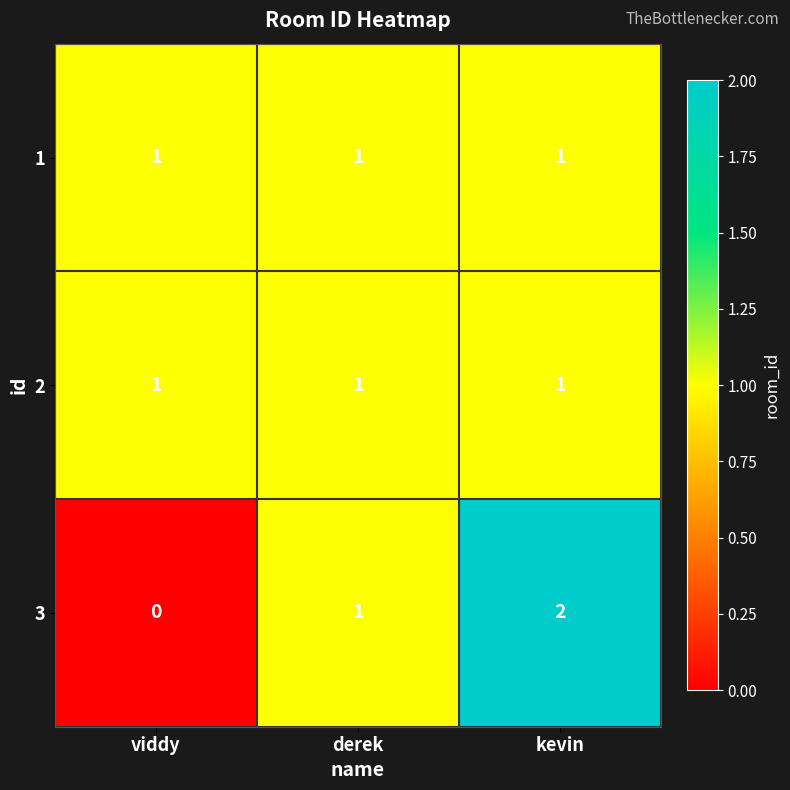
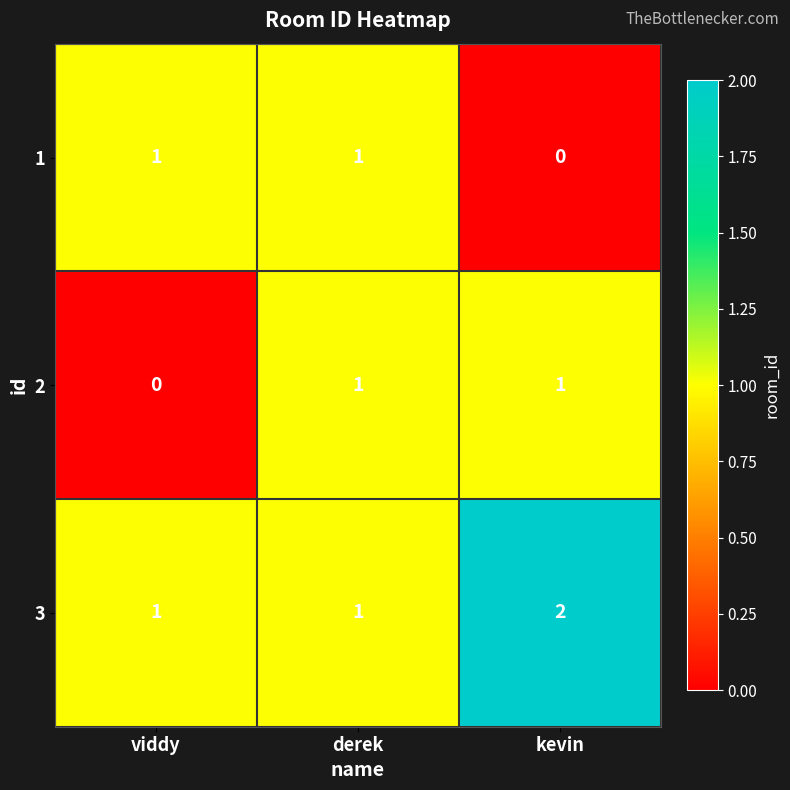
  {
    "1": {
      "viddy": 1,
      "derek": 1,
-     "kevin": 1
+     "kevin": 0
    },
    "2": {
-     "viddy": 1,
+     "viddy": 0,
      "derek": 1,
      "kevin": 1
    },
    "3": {
-     "viddy": 0,
+     "viddy": 1,
      "derek": 1,
      "kevin": 2
    }
  }
